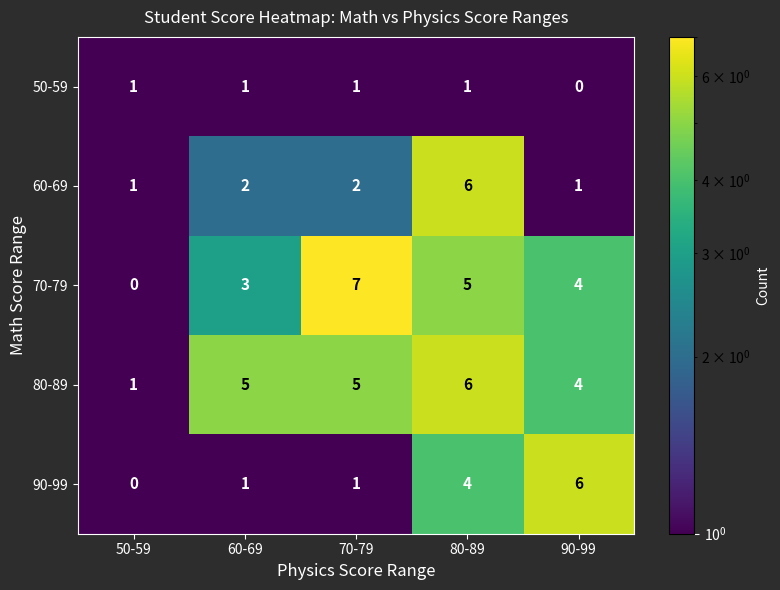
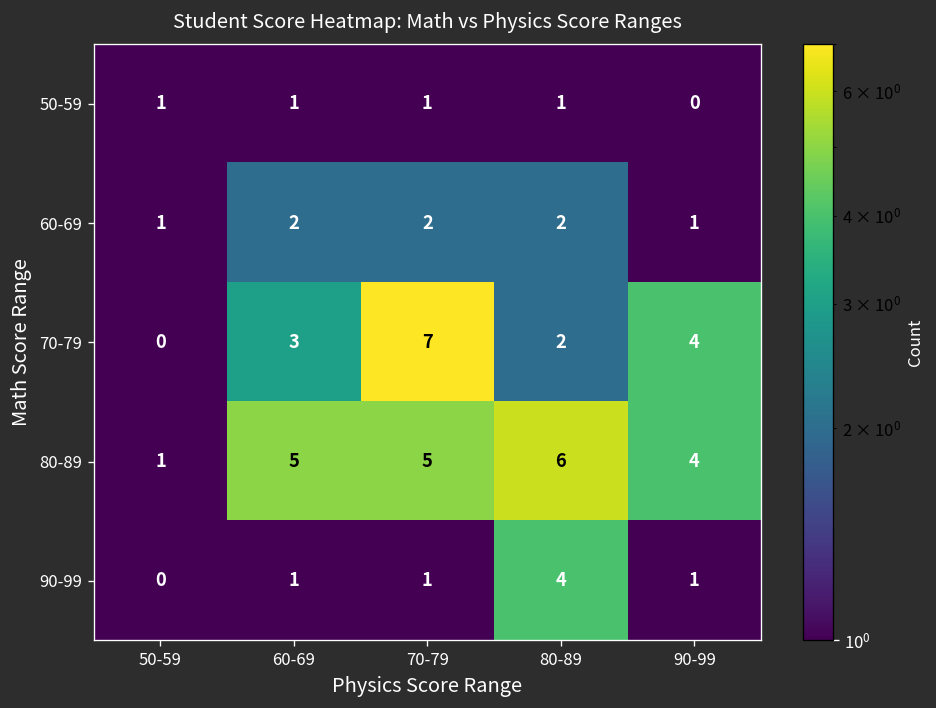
  {
    "50-59": {
      "50-59": 1,
      "60-69": 1,
      "70-79": 1,
      "80-89": 1,
      "90-99": 0
    },
    "60-69": {
      "50-59": 1,
      "60-69": 2,
      "70-79": 2,
-     "80-89": 6,
+     "80-89": 2,
      "90-99": 1
    },
    "70-79": {
      "50-59": 0,
      "60-69": 3,
      "70-79": 7,
-     "80-89": 5,
+     "80-89": 2,
      "90-99": 4
    },
    "80-89": {
      "50-59": 1,
      "60-69": 5,
      "70-79": 5,
      "80-89": 6,
      "90-99": 4
    },
    "90-99": {
      "50-59": 0,
      "60-69": 1,
      "70-79": 1,
      "80-89": 4,
-     "90-99": 6
+     "90-99": 1
    }
  }
